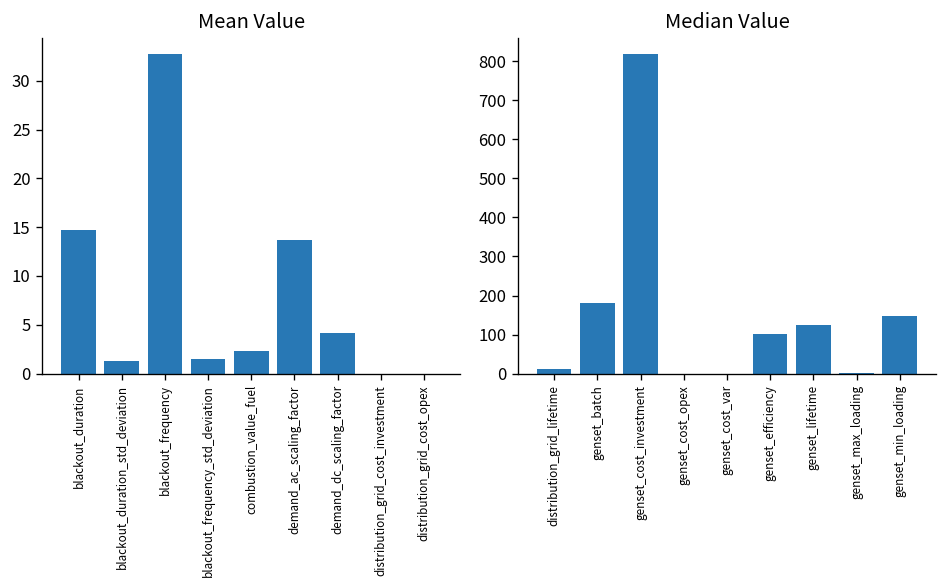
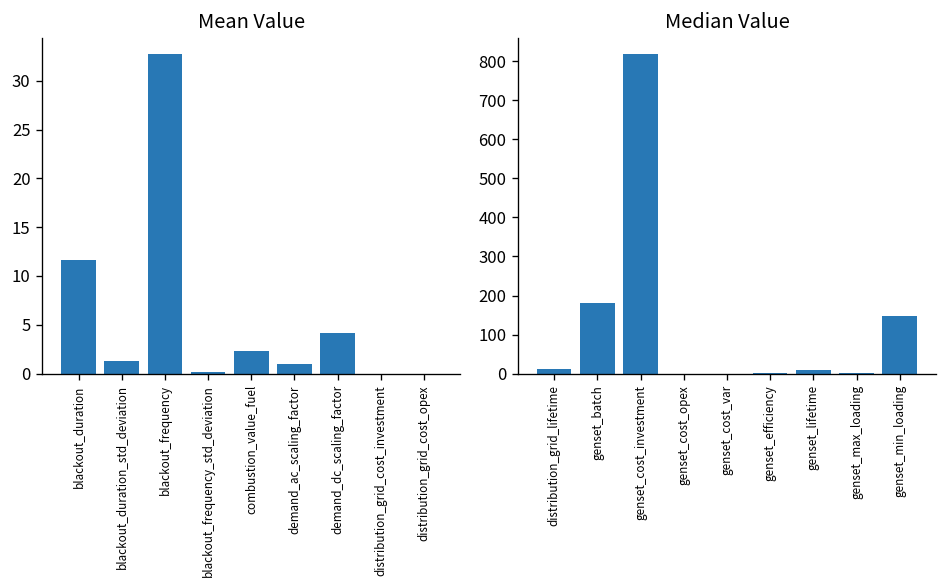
  {
    "Mean Value": {
-     "blackout_duration": 15,
+     "blackout_duration": 12,
      "blackout_duration_std_deviation": 1,
      "blackout_frequency": 33,
-     "blackout_frequency_std_deviation": 2,
+     "blackout_frequency_std_deviation": 0,
      "combustion_value_fuel": 2,
-     "demand_ac_scaling_factor": 14,
+     "demand_ac_scaling_factor": 1,
      "demand_dc_scaling_factor": 4,
      "distribution_grid_cost_investment": 0,
      "distribution_grid_cost_opex": 0
    },
    "Median Value": {
      "distribution_grid_lifetime": 10,
      "genset_batch": 180,
      "genset_cost_investment": 820,
      "genset_cost_opex": 0,
      "genset_cost_var": 0,
-     "genset_efficiency": 100,
-     "genset_lifetime": 120,
+     "genset_efficiency": 0,
+     "genset_lifetime": 10,
      "genset_min_loading": 150
    }
  }
